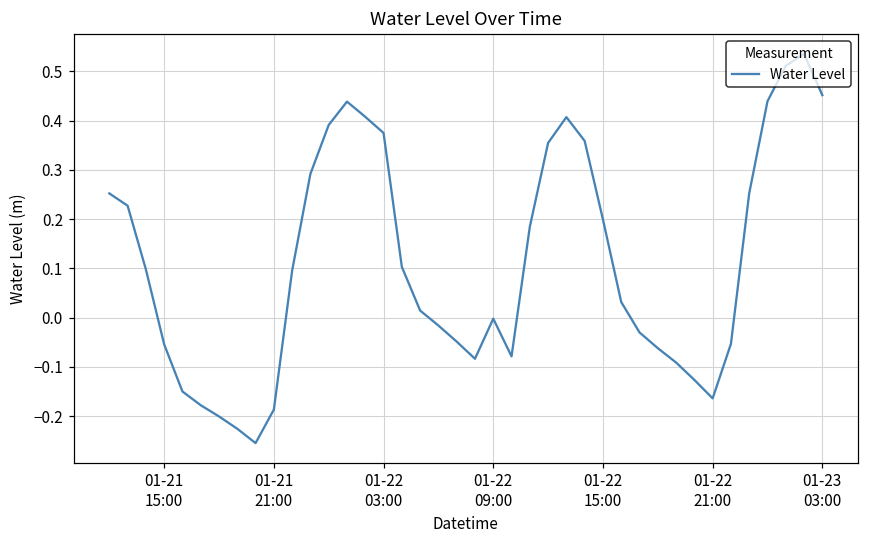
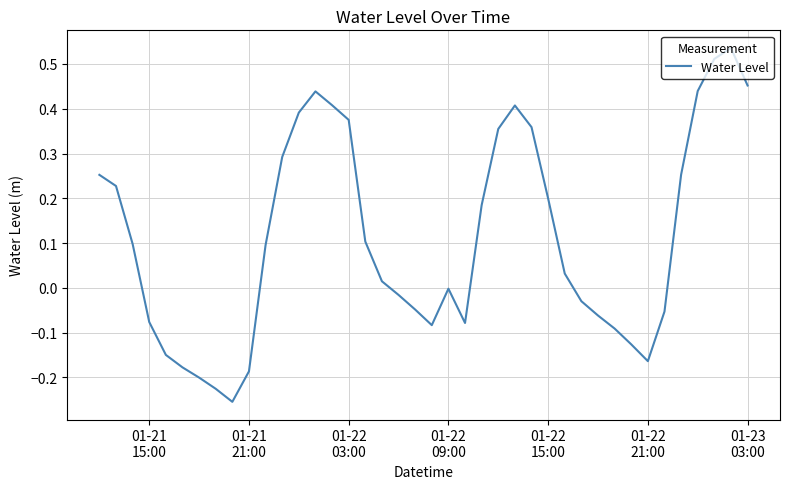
  {
-   "01-21 15:00": -0.05,
+   "01-21 15:00": -0.08,
    "01-21 21:00": -0.19,
    "01-22 03:00": 0.38,
    "01-22 09:00": 0.00,
    "01-22 15:00": 0.20,
    "01-22 21:00": -0.16,
    "01-23 03:00": 0.45
  }
